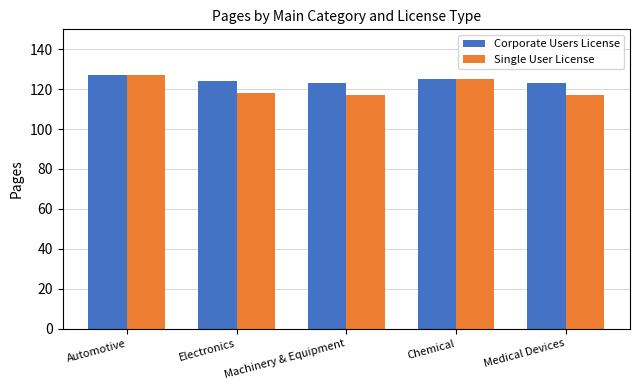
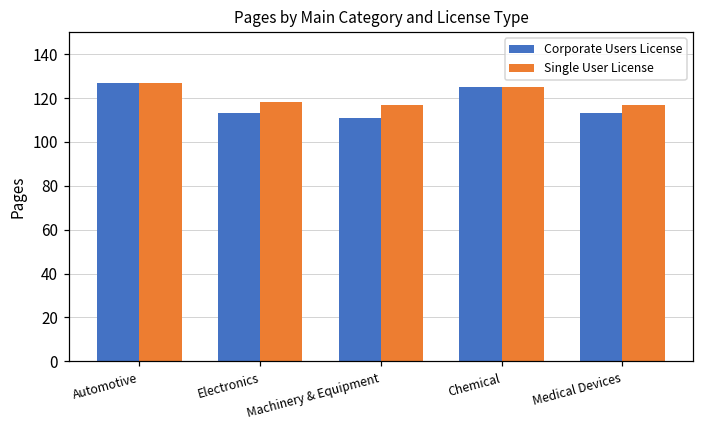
  {
    "Corporate Users License": {
      "Automotive": 127,
-     "Electronics": 124,
-     "Machinery & Equipment": 123,
+     "Electronics": 113,
+     "Machinery & Equipment": 111,
      "Chemical": 125,
-     "Medical Devices": 123
+     "Medical Devices": 113
    },
    "Single User License": {
      "Automotive": 127,
      "Electronics": 118,
      "Machinery & Equipment": 117,
      "Chemical": 125,
      "Medical Devices": 117
    }
  }
